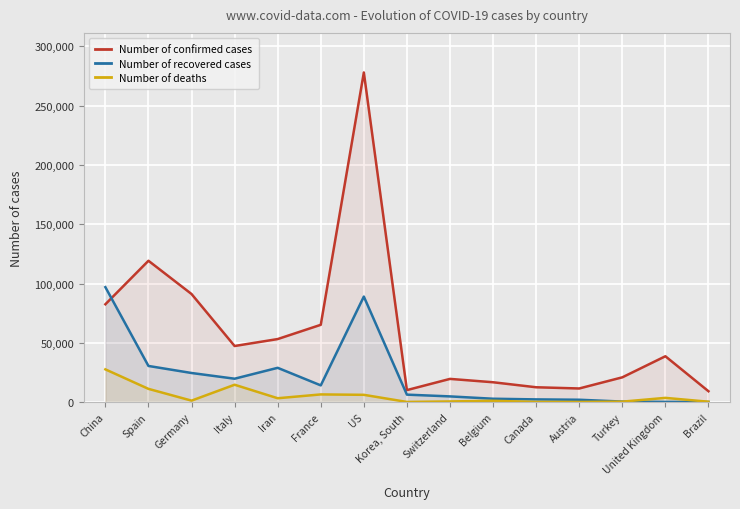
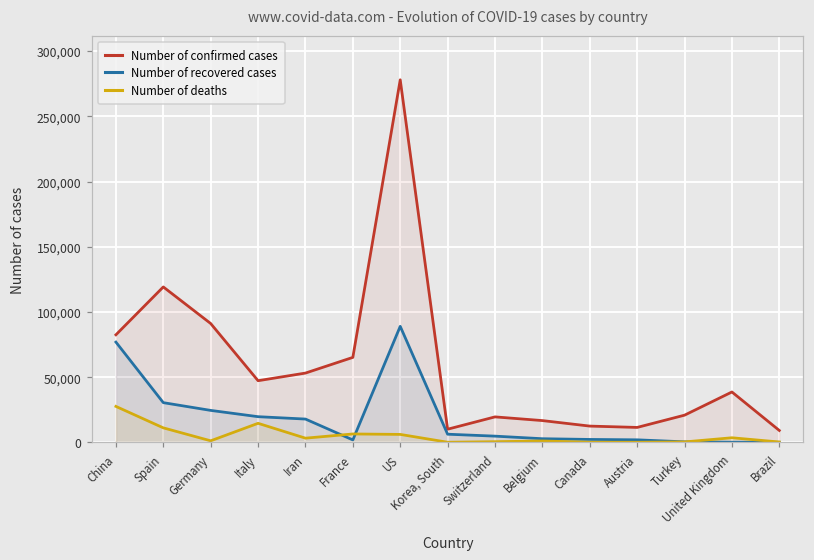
  {
    "Number of confirmed cases": {
      "China": "83,000",
      "Spain": "119,000",
      "Germany": "91,000",
      "Italy": "47,000",
      "Iran": "53,000",
      "France": "65,000",
      "US": "278,000",
      "Korea, South": "10,000",
      "Switzerland": "20,000",
      "Belgium": "17,000",
      "Canada": "13,000",
      "Austria": "12,000",
      "Turkey": "21,000",
      "United Kingdom": "39,000",
      "Brazil": "9,000"
    },
    "Number of recovered cases": {
-     "China": "97,000",
+     "China": "77,000",
      "Spain": "31,000",
      "Germany": "25,000",
      "Italy": "20,000",
-     "Iran": "29,000",
-     "France": "14,000",
+     "Iran": "18,000",
+     "France": "2,000",
      "US": "89,000",
      "Korea, South": "6,000",
      "Switzerland": "5,000",
      "United Kingdom": "0"
    },
    "Number of deaths": {
      "China": "28,000",
      "Spain": "11,000",
      "Germany": "1,000",
      "Italy": "15,000",
      "Iran": "3,000",
      "France": "7,000",
      "US": "6,000",
      "Korea, South": "0",
      "Switzerland": "1,000",
      "United Kingdom": "4,000"
    }
  }
